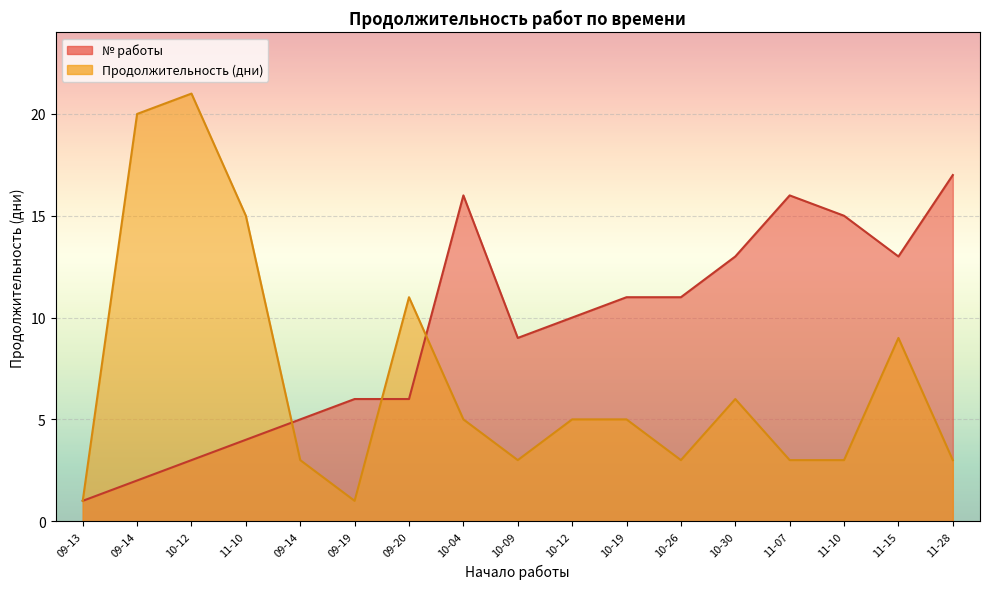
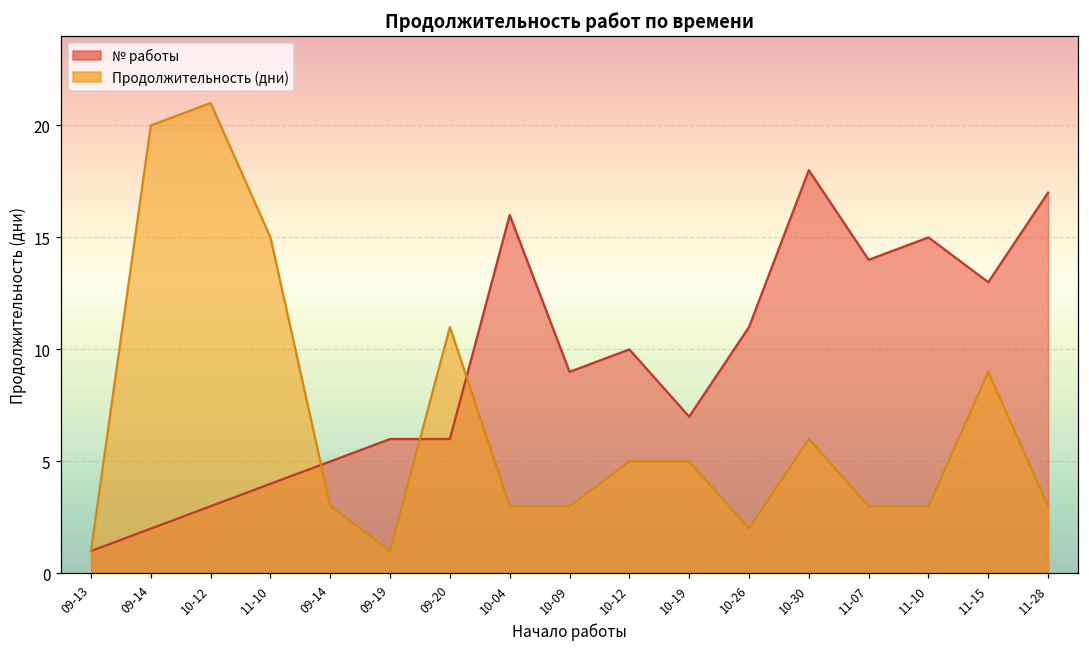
  {
    "№ работы": {
      "09-19": 6,
      "09-20": 6,
      "10-04": 16,
      "10-09": 9,
-     "10-19": 11,
+     "10-19": 7,
      "10-26": 11,
-     "10-30": 13,
-     "11-07": 16,
+     "10-30": 18,
+     "11-07": 14,
      "11-15": 13,
      "11-28": 17
    },
    "Продолжительность (дни)": {
      "09-19": 1,
      "09-20": 11,
-     "10-04": 5,
+     "10-04": 3,
      "10-09": 3,
      "10-19": 5,
-     "10-26": 3,
+     "10-26": 2,
      "10-30": 6,
      "11-07": 3,
      "11-15": 9,
      "11-28": 3
    }
  }
